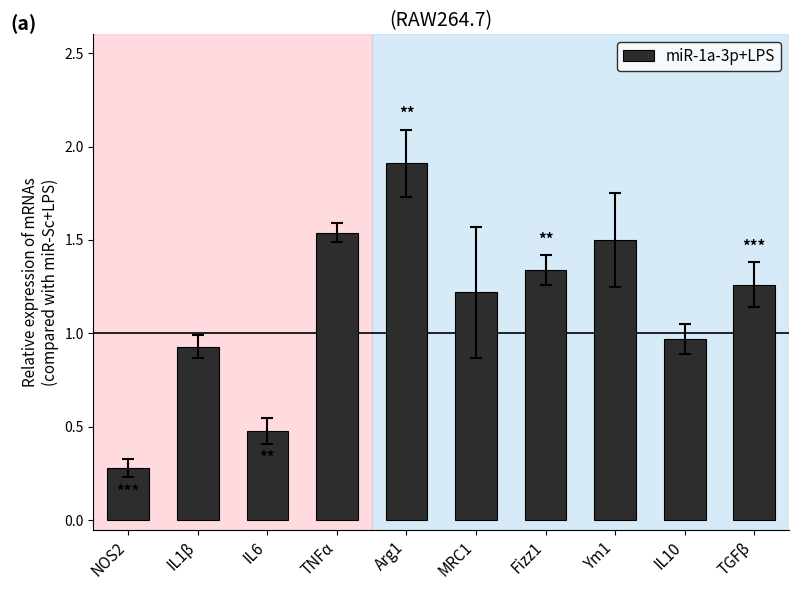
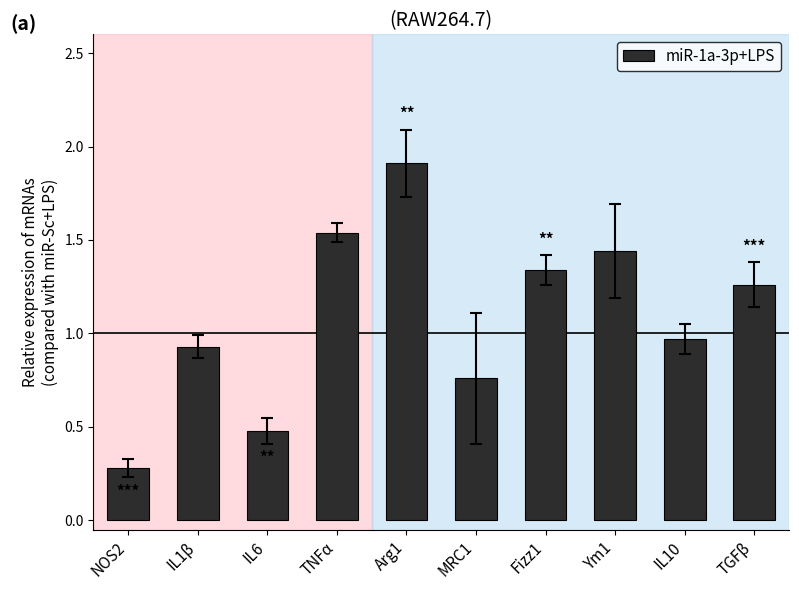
  {
    "miR-1a-3p+LPS": {
      "NOS2": 0.28,
      "IL1β": 0.93,
      "IL6": 0.48,
      "TNFα": 1.54,
      "Arg1": 1.91,
-     "MRC1": 1.22,
+     "MRC1": 0.76,
      "Fizz1": 1.34,
-     "Ym1": 1.50,
+     "Ym1": 1.44,
      "IL10": 0.97,
      "TGFβ": 1.26
    }
  }
